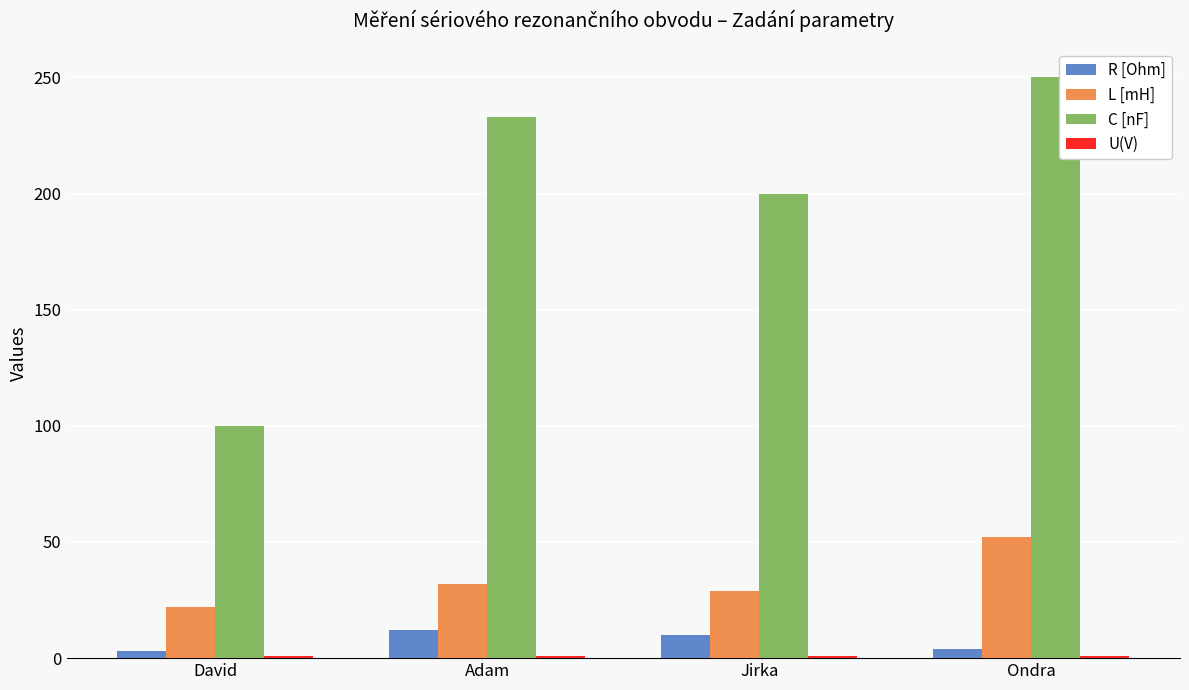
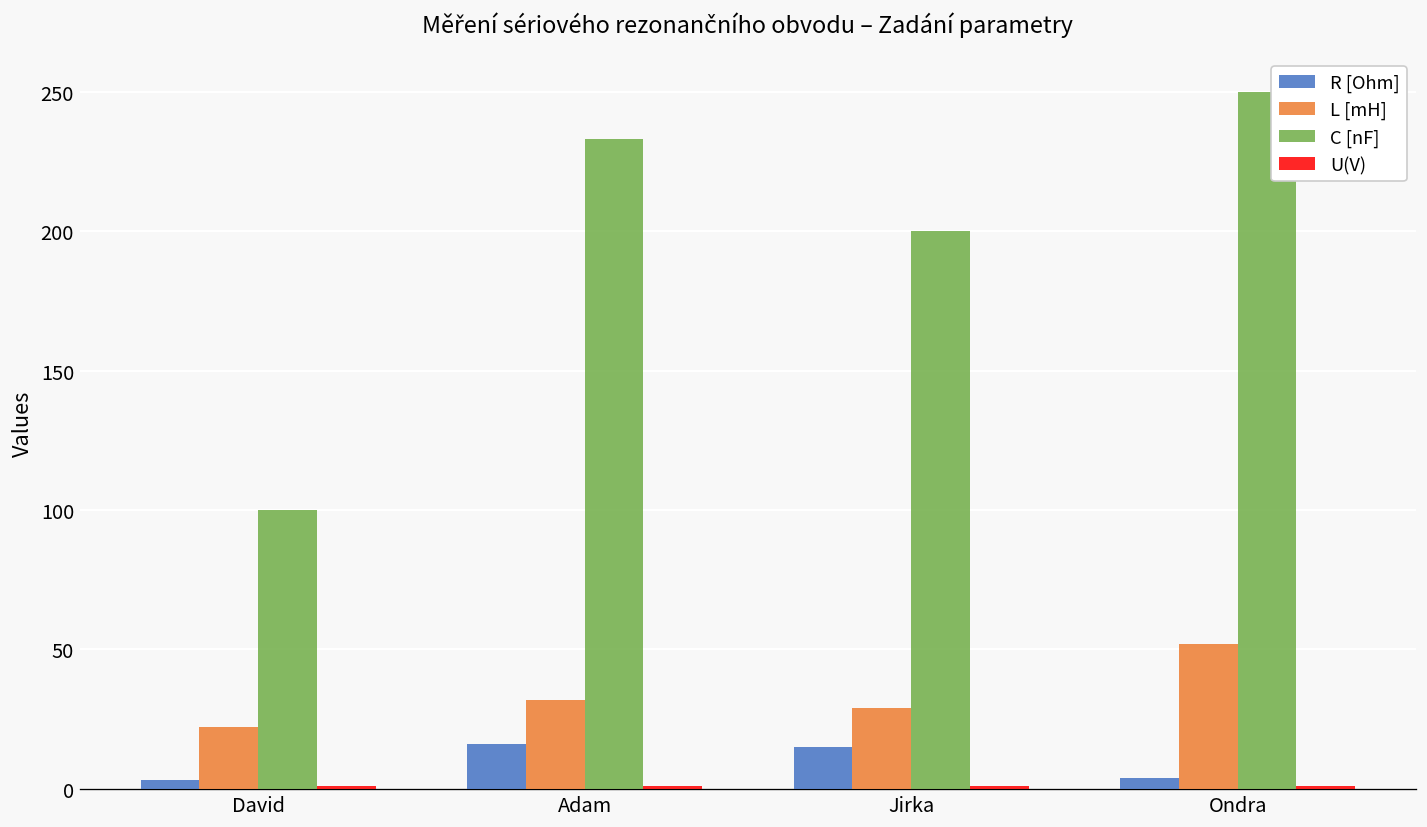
  {
    "R [Ohm]": {
      "David": 3,
-     "Adam": 12,
-     "Jirka": 10,
+     "Adam": 16,
+     "Jirka": 15,
      "Ondra": 4
    },
    "L [mH]": {
      "David": 22,
      "Adam": 32,
      "Jirka": 29,
      "Ondra": 52
    },
    "C [nF]": {
      "David": 100,
      "Adam": 233,
      "Jirka": 200,
      "Ondra": 250
    }
  }
